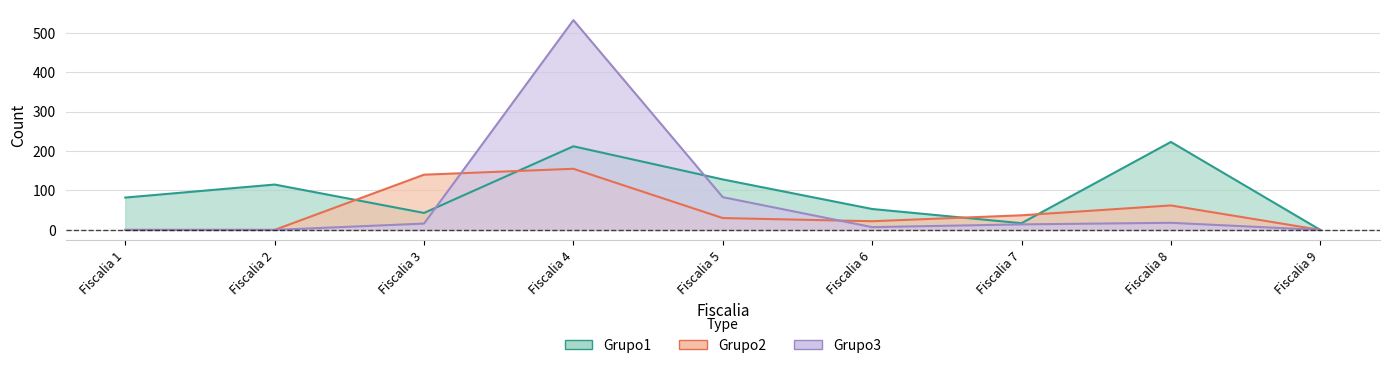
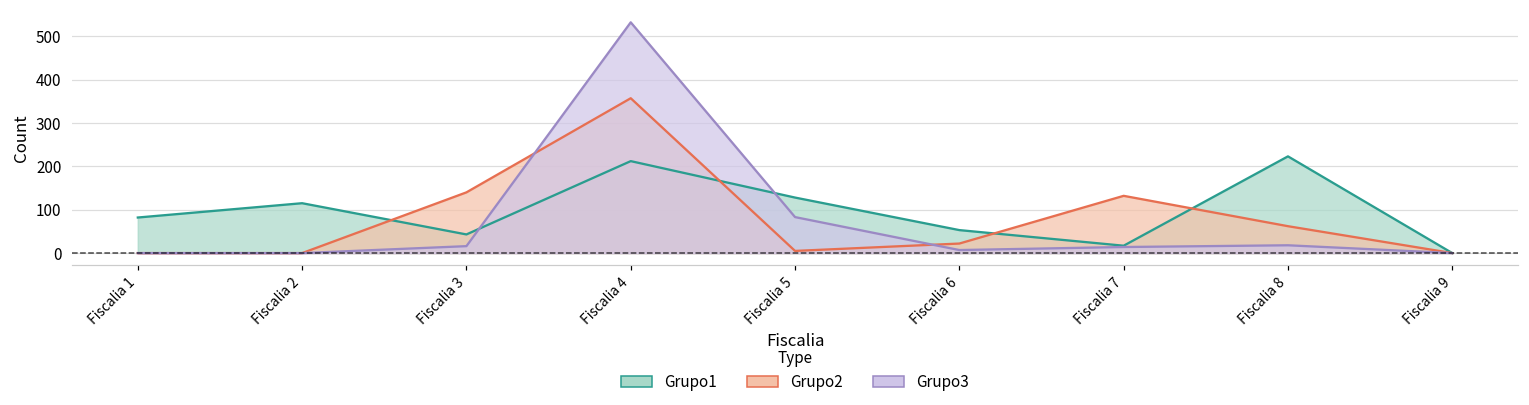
  {
    "Grupo2": {
      "Fiscalia 3": 140,
-     "Fiscalia 4": 160,
-     "Fiscalia 5": 30,
+     "Fiscalia 4": 360,
+     "Fiscalia 5": 10,
      "Fiscalia 6": 20,
-     "Fiscalia 7": 40,
+     "Fiscalia 7": 130,
      "Fiscalia 8": 60
    }
  }
